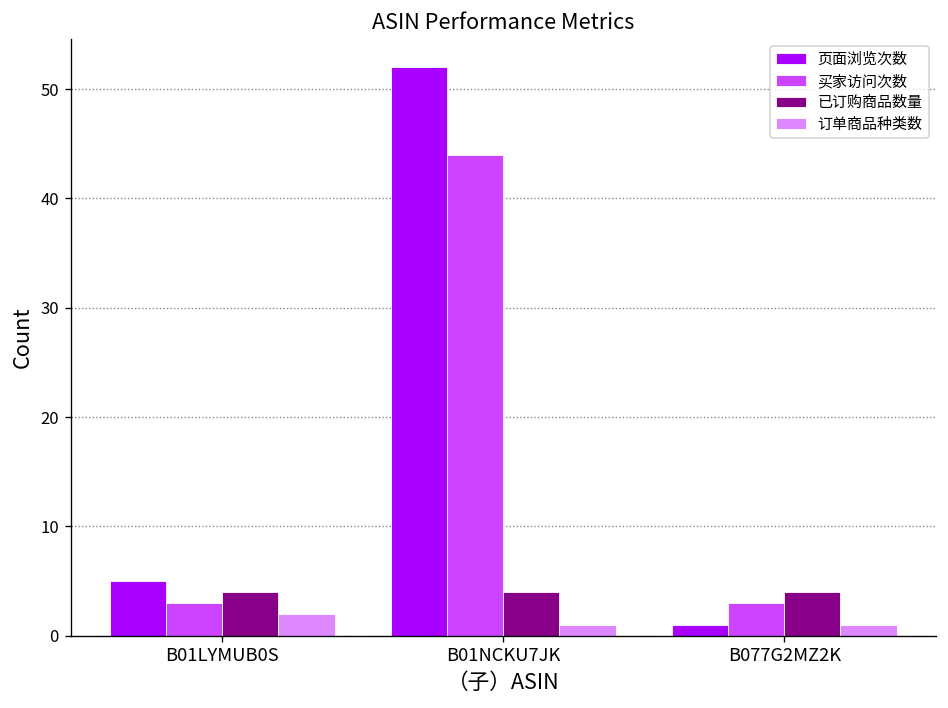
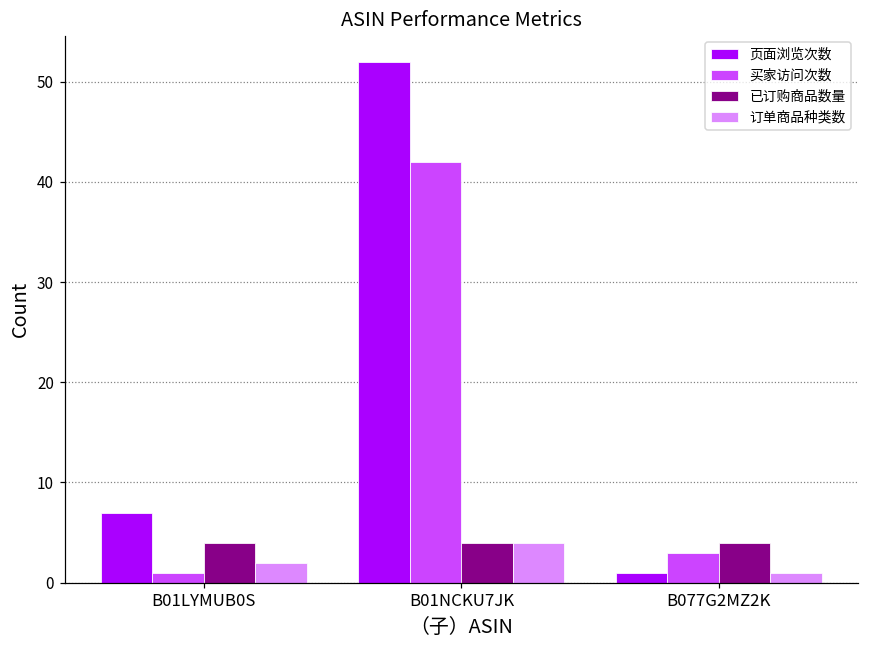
  {
    "页面浏览次数": {
-     "B01LYMUB0S": 5,
+     "B01LYMUB0S": 7,
      "B01NCKU7JK": 52,
      "B077G2MZ2K": 1
    },
    "买家访问次数": {
-     "B01LYMUB0S": 3,
-     "B01NCKU7JK": 44,
+     "B01LYMUB0S": 1,
+     "B01NCKU7JK": 42,
      "B077G2MZ2K": 3
    },
    "已订购商品数量": {
      "B01LYMUB0S": 4,
      "B01NCKU7JK": 4,
      "B077G2MZ2K": 4
    },
    "订单商品种类数": {
      "B01LYMUB0S": 2,
-     "B01NCKU7JK": 1,
+     "B01NCKU7JK": 4,
      "B077G2MZ2K": 1
    }
  }
